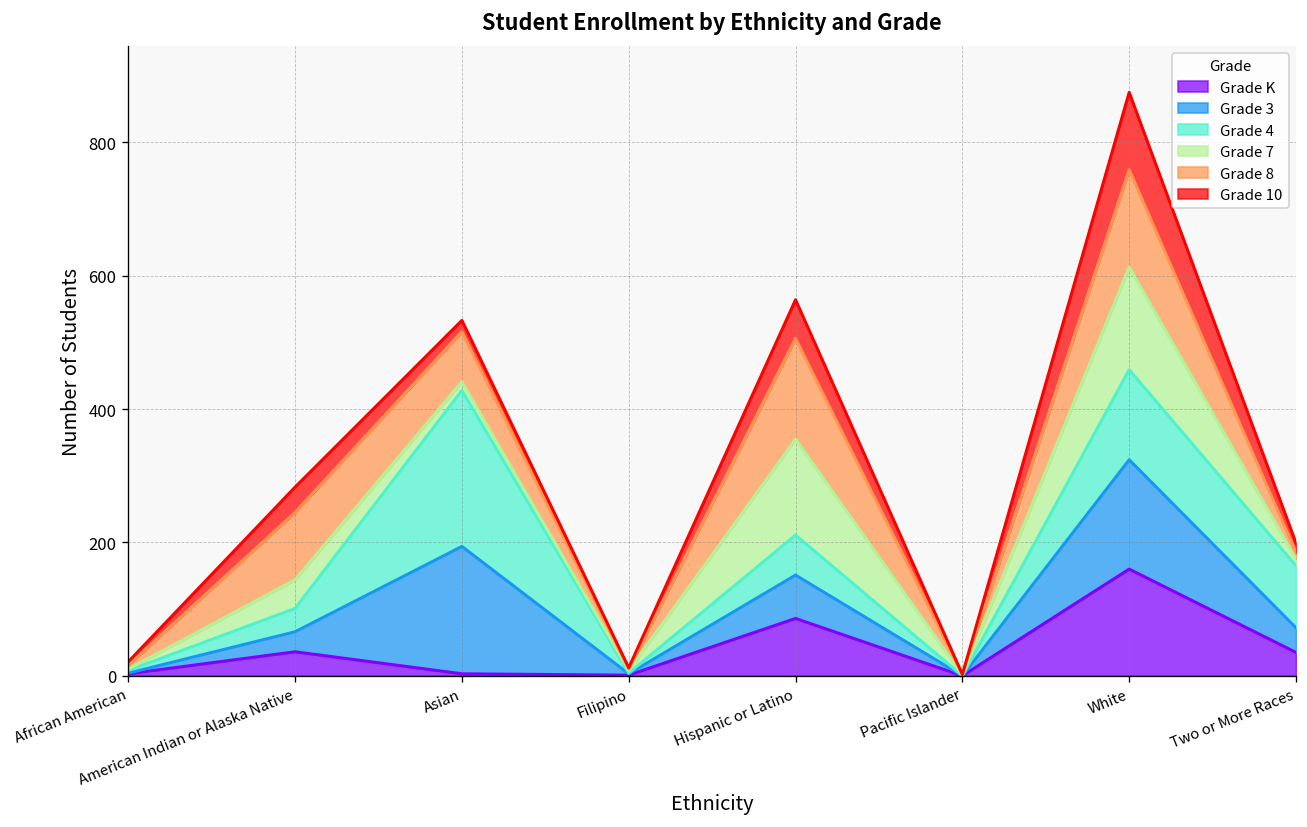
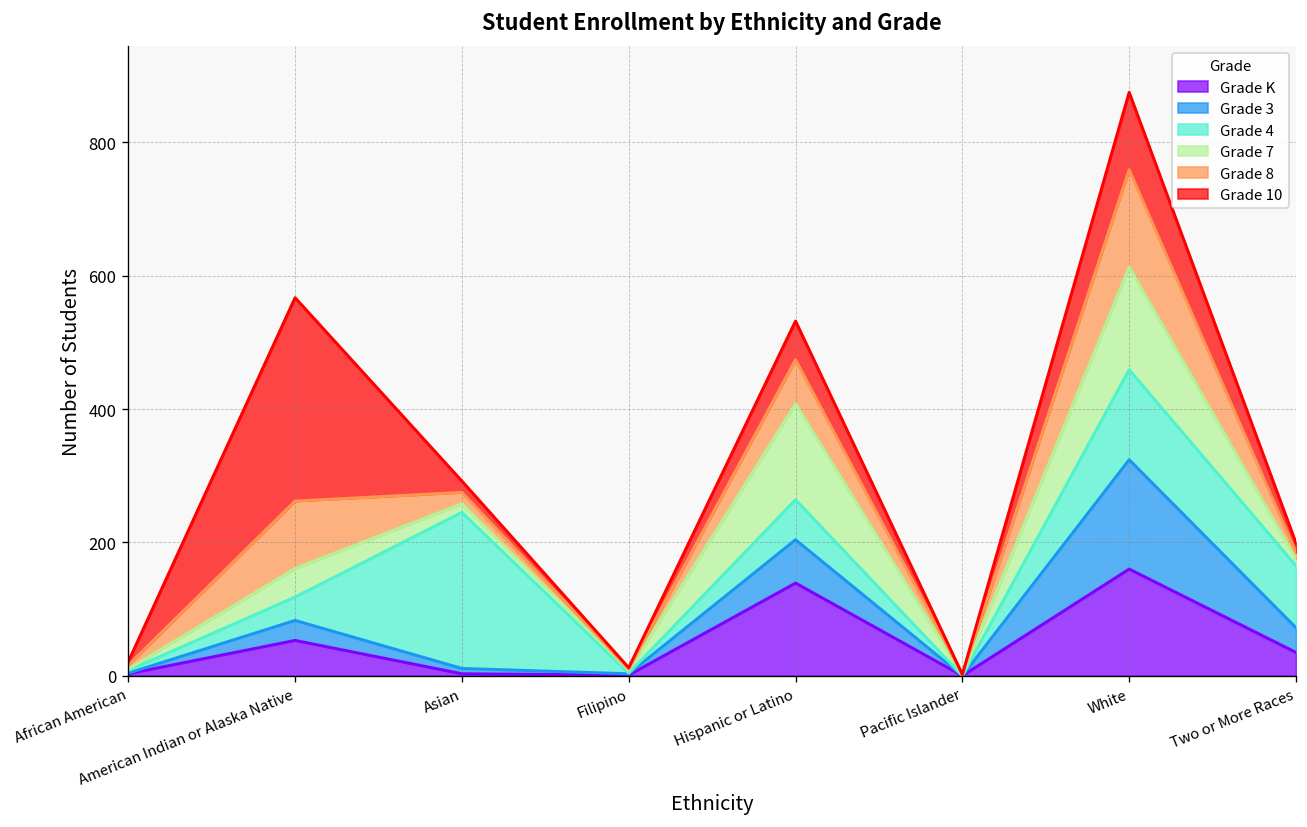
  {
    "Grade K": {
-     "American Indian or Alaska Native": 40,
+     "American Indian or Alaska Native": 50,
      "Asian": 0,
-     "Hispanic or Latino": 90,
+     "Hispanic or Latino": 140,
      "White": 160,
      "Two or More Races": 40
    },
    "Grade 3": {
      "American Indian or Alaska Native": 30,
-     "Asian": 190,
+     "Asian": 10,
      "Hispanic or Latino": 70,
      "White": 160,
      "Two or More Races": 40
    },
    "Grade 4": {
      "American Indian or Alaska Native": 40,
      "Asian": 230,
      "Hispanic or Latino": 60,
      "White": 140,
      "Two or More Races": 90
    },
    "Grade 7": {
      "American Indian or Alaska Native": 40,
      "Asian": 10,
      "Hispanic or Latino": 140,
      "White": 150,
      "Two or More Races": 10
    },
    "Grade 8": {
      "African American": 10,
      "American Indian or Alaska Native": 100,
-     "Asian": 80,
-     "Hispanic or Latino": 150,
+     "Asian": 20,
+     "Hispanic or Latino": 70,
      "White": 150,
      "Two or More Races": 10
    },
    "Grade 10": {
      "African American": 10,
-     "American Indian or Alaska Native": 40,
+     "American Indian or Alaska Native": 310,
      "Asian": 20,
      "Hispanic or Latino": 60,
      "White": 120,
      "Two or More Races": 10
    }
  }
